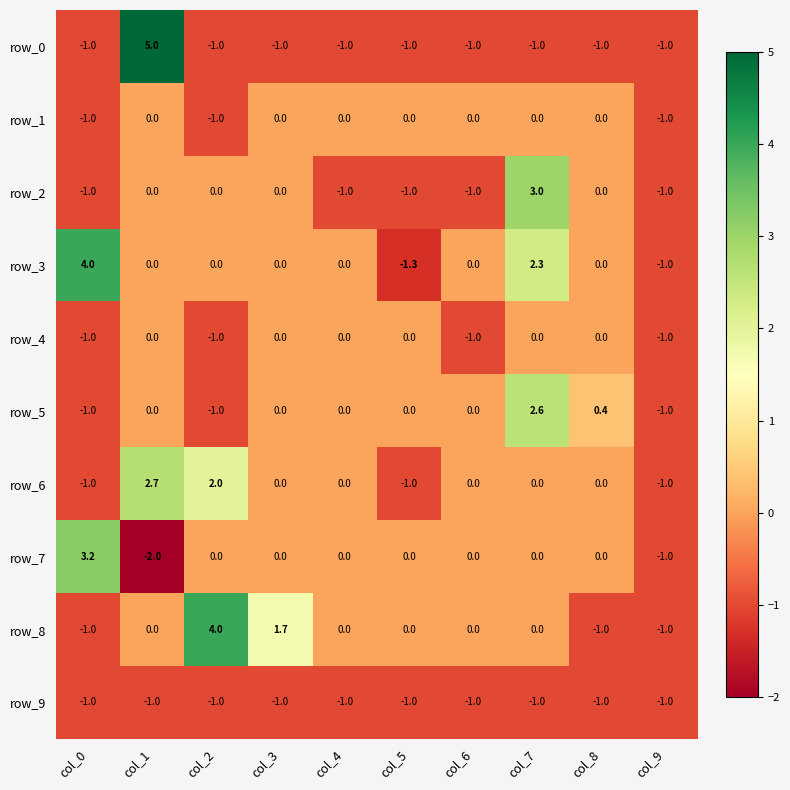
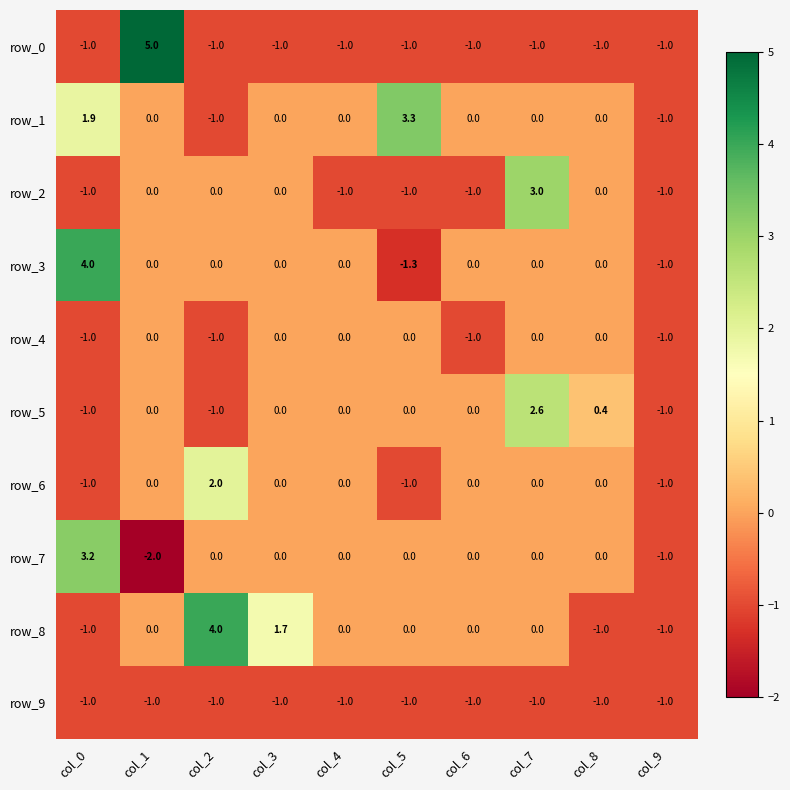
  {
    "row_0": {
      "col_0": -1.0,
      "col_1": 5.0,
      "col_2": -1.0,
      "col_3": -1.0,
      "col_4": -1.0,
      "col_5": -1.0,
      "col_6": -1.0,
      "col_7": -1.0,
      "col_8": -1.0,
      "col_9": -1.0
    },
    "row_1": {
-     "col_0": -1.0,
+     "col_0": 1.9,
      "col_1": 0.0,
      "col_2": -1.0,
      "col_3": 0.0,
      "col_4": 0.0,
-     "col_5": 0.0,
+     "col_5": 3.3,
      "col_6": 0.0,
      "col_7": 0.0,
      "col_8": 0.0,
      "col_9": -1.0
    },
    "row_2": {
      "col_0": -1.0,
      "col_1": 0.0,
      "col_2": 0.0,
      "col_3": 0.0,
      "col_4": -1.0,
      "col_5": -1.0,
      "col_6": -1.0,
      "col_7": 3.0,
      "col_8": 0.0,
      "col_9": -1.0
    },
    "row_3": {
      "col_0": 4.0,
      "col_1": 0.0,
      "col_2": 0.0,
      "col_3": 0.0,
      "col_4": 0.0,
      "col_5": -1.3,
      "col_6": 0.0,
-     "col_7": 2.3,
+     "col_7": 0.0,
      "col_8": 0.0,
      "col_9": -1.0
    },
    "row_4": {
      "col_0": -1.0,
      "col_1": 0.0,
      "col_2": -1.0,
      "col_3": 0.0,
      "col_4": 0.0,
      "col_5": 0.0,
      "col_6": -1.0,
      "col_7": 0.0,
      "col_8": 0.0,
      "col_9": -1.0
    },
    "row_5": {
      "col_0": -1.0,
      "col_1": 0.0,
      "col_2": -1.0,
      "col_3": 0.0,
      "col_4": 0.0,
      "col_5": 0.0,
      "col_6": 0.0,
      "col_7": 2.6,
      "col_8": 0.4,
      "col_9": -1.0
    },
    "row_6": {
      "col_0": -1.0,
-     "col_1": 2.7,
+     "col_1": 0.0,
      "col_2": 2.0,
      "col_3": 0.0,
      "col_4": 0.0,
      "col_5": -1.0,
      "col_6": 0.0,
      "col_7": 0.0,
      "col_8": 0.0,
      "col_9": -1.0
    },
    "row_7": {
      "col_0": 3.2,
      "col_1": -2.0,
      "col_2": 0.0,
      "col_3": 0.0,
      "col_4": 0.0,
      "col_5": 0.0,
      "col_6": 0.0,
      "col_7": 0.0,
      "col_8": 0.0,
      "col_9": -1.0
    },
    "row_8": {
      "col_0": -1.0,
      "col_1": 0.0,
      "col_2": 4.0,
      "col_3": 1.7,
      "col_4": 0.0,
      "col_5": 0.0,
      "col_6": 0.0,
      "col_7": 0.0,
      "col_8": -1.0,
      "col_9": -1.0
    },
    "row_9": {
      "col_0": -1.0,
      "col_1": -1.0,
      "col_2": -1.0,
      "col_3": -1.0,
      "col_4": -1.0,
      "col_5": -1.0,
      "col_6": -1.0,
      "col_7": -1.0,
      "col_8": -1.0,
      "col_9": -1.0
    }
  }
